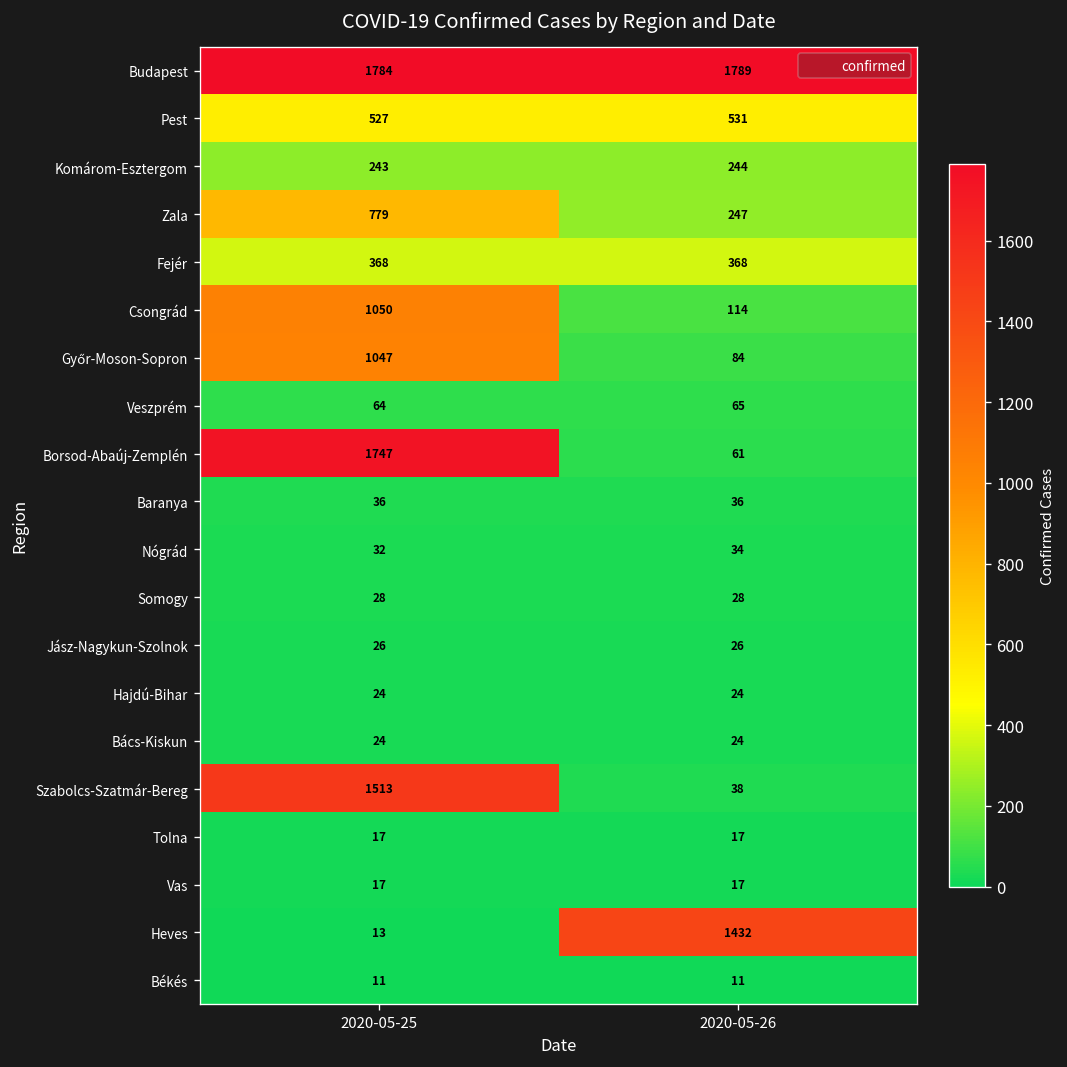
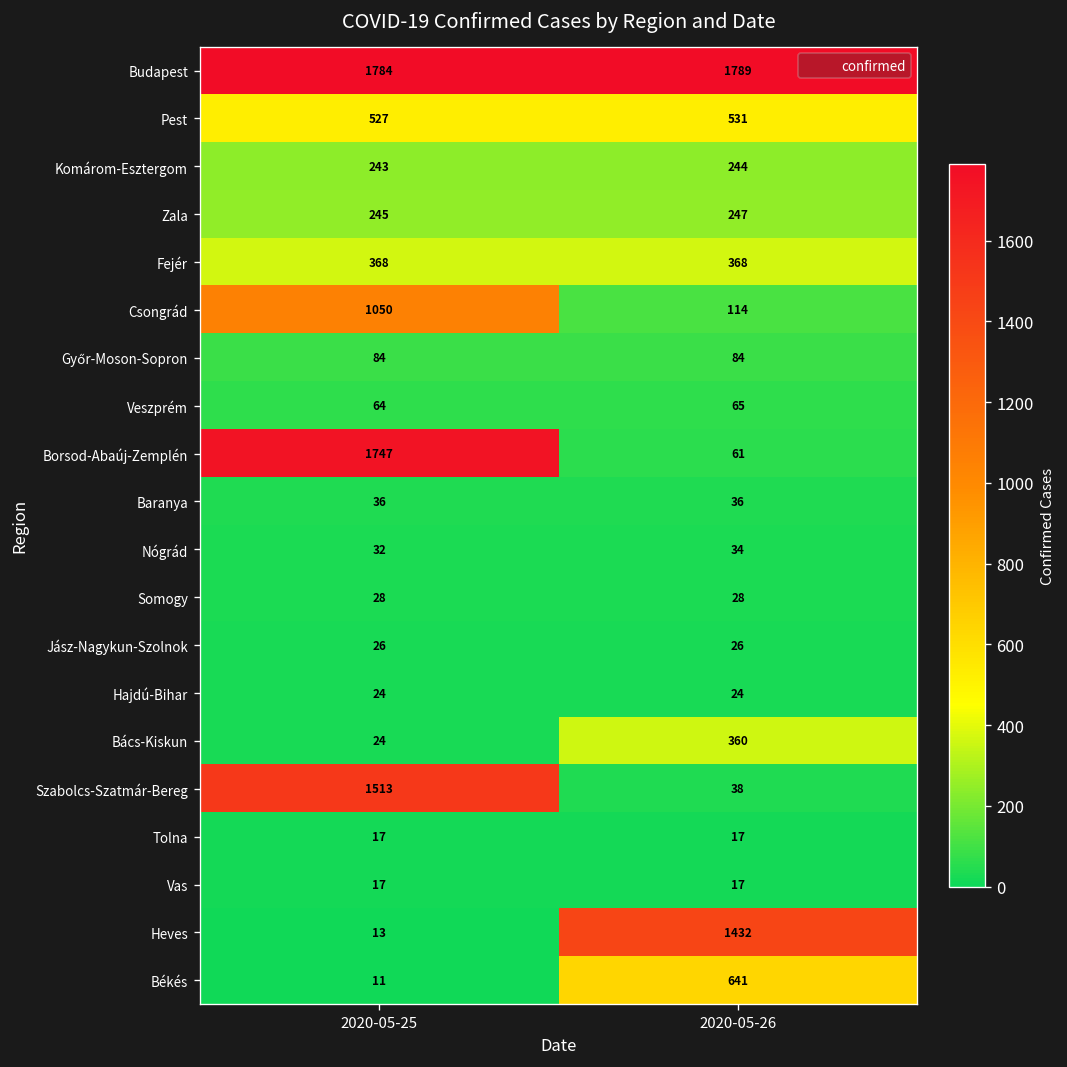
  {
    "Budapest": {
      "2020-05-25": 1784,
      "2020-05-26": 1789
    },
    "Pest": {
      "2020-05-25": 527,
      "2020-05-26": 531
    },
    "Komárom-Esztergom": {
      "2020-05-25": 243,
      "2020-05-26": 244
    },
    "Zala": {
-     "2020-05-25": 779,
+     "2020-05-25": 245,
      "2020-05-26": 247
    },
    "Fejér": {
      "2020-05-25": 368,
      "2020-05-26": 368
    },
    "Csongrád": {
      "2020-05-25": 1050,
      "2020-05-26": 114
    },
    "Győr-Moson-Sopron": {
-     "2020-05-25": 1047,
+     "2020-05-25": 84,
      "2020-05-26": 84
    },
    "Veszprém": {
      "2020-05-25": 64,
      "2020-05-26": 65
    },
    "Borsod-Abaúj-Zemplén": {
      "2020-05-25": 1747,
      "2020-05-26": 61
    },
    "Baranya": {
      "2020-05-25": 36,
      "2020-05-26": 36
    },
    "Nógrád": {
      "2020-05-25": 32,
      "2020-05-26": 34
    },
    "Somogy": {
      "2020-05-25": 28,
      "2020-05-26": 28
    },
    "Jász-Nagykun-Szolnok": {
      "2020-05-25": 26,
      "2020-05-26": 26
    },
    "Hajdú-Bihar": {
      "2020-05-25": 24,
      "2020-05-26": 24
    },
    "Bács-Kiskun": {
      "2020-05-25": 24,
-     "2020-05-26": 24
+     "2020-05-26": 360
    },
    "Szabolcs-Szatmár-Bereg": {
      "2020-05-25": 1513,
      "2020-05-26": 38
    },
    "Tolna": {
      "2020-05-25": 17,
      "2020-05-26": 17
    },
    "Vas": {
      "2020-05-25": 17,
      "2020-05-26": 17
    },
    "Heves": {
      "2020-05-25": 13,
      "2020-05-26": 1432
    },
    "Békés": {
      "2020-05-25": 11,
-     "2020-05-26": 11
+     "2020-05-26": 641
    }
  }
